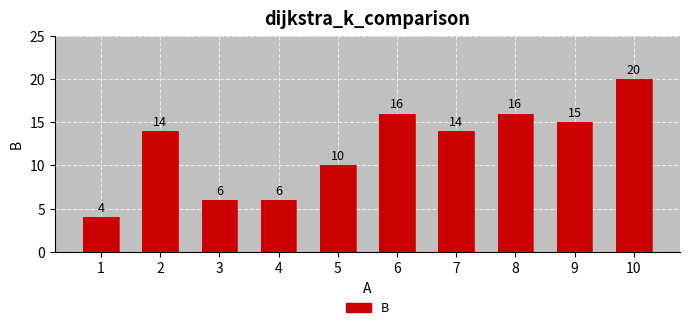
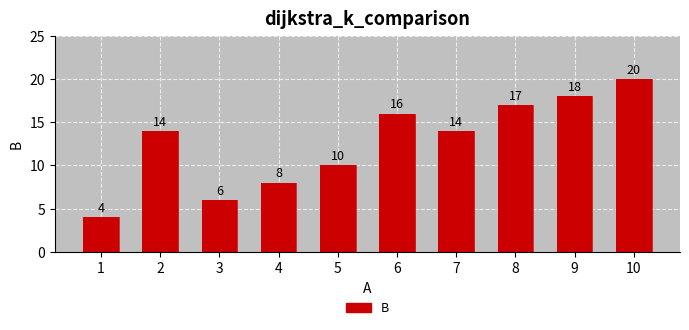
  {
    "1": 4,
    "2": 14,
    "3": 6,
-   "4": 6,
+   "4": 8,
    "5": 10,
    "6": 16,
    "7": 14,
-   "8": 16,
-   "9": 15,
+   "8": 17,
+   "9": 18,
    "10": 20
  }
